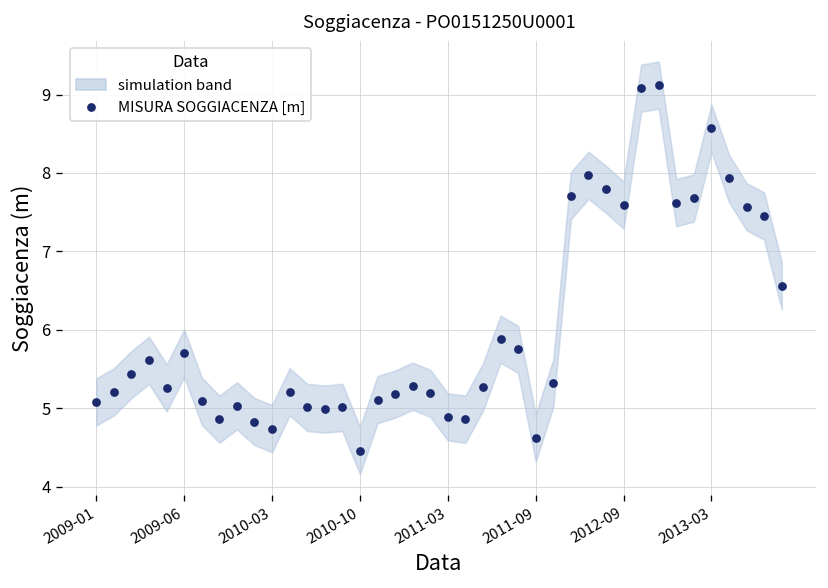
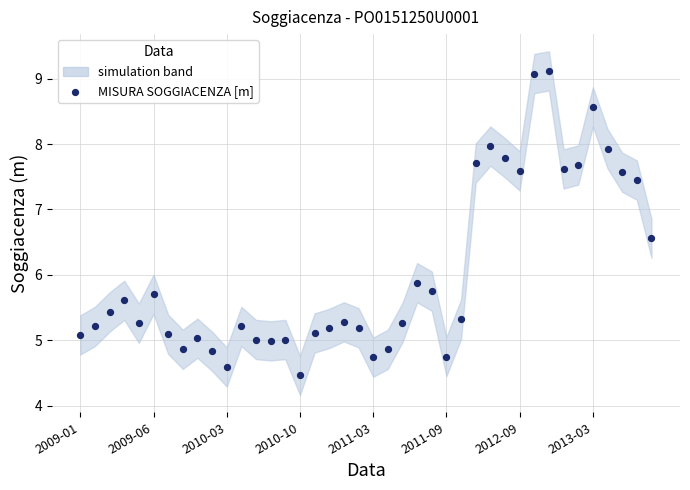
  {
    "MISURA SOGGIACENZA [m]": {
-     "2010-03": 4.7,
-     "2011-03": 4.9,
-     "2011-09": 4.6
+     "2010-03": 4.6,
+     "2011-03": 4.7,
+     "2011-09": 4.8
    }
  }
